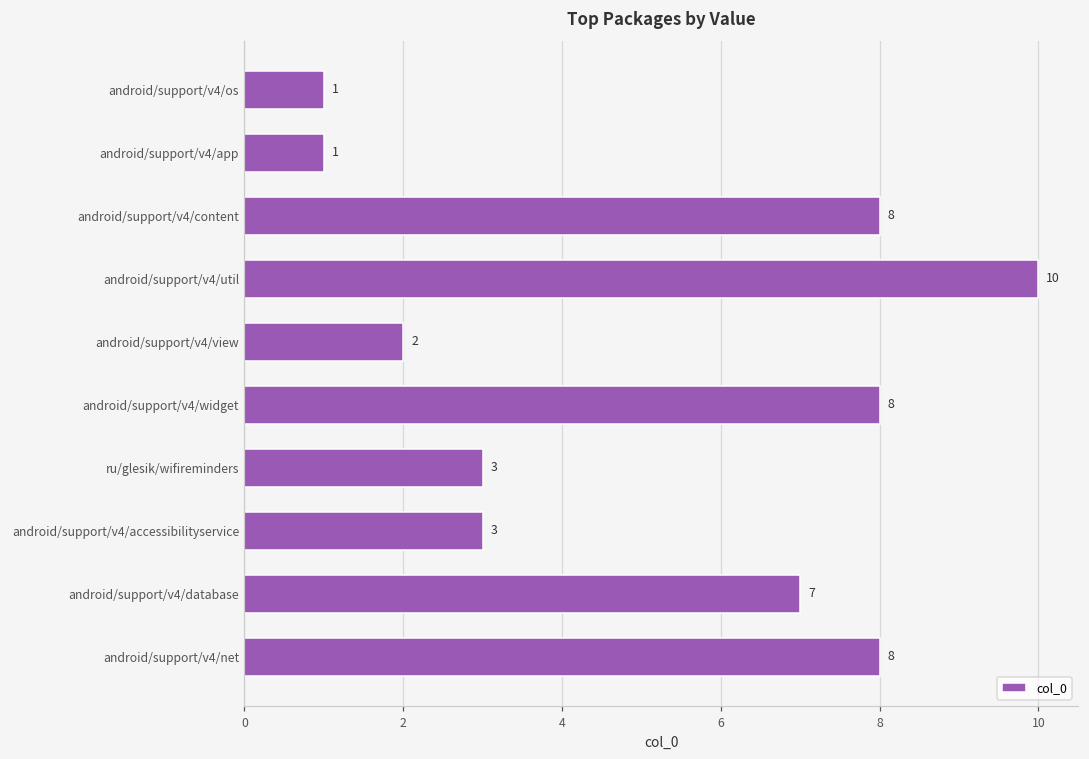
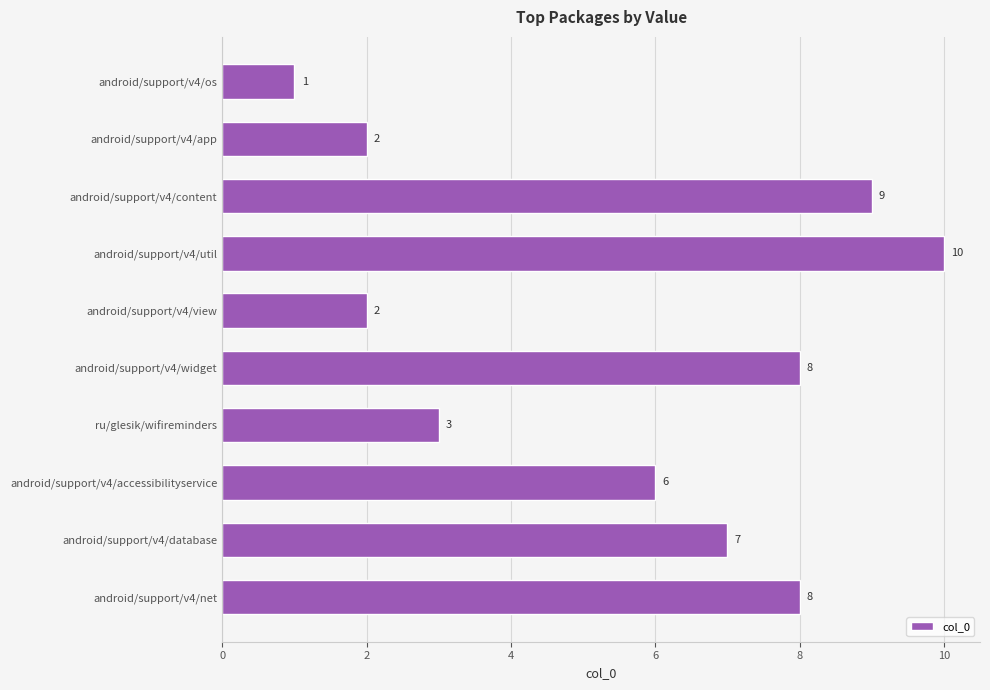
  {
    "android/support/v4/os": 1,
-   "android/support/v4/app": 1,
-   "android/support/v4/content": 8,
+   "android/support/v4/app": 2,
+   "android/support/v4/content": 9,
    "android/support/v4/util": 10,
    "android/support/v4/view": 2,
    "android/support/v4/widget": 8,
    "ru/glesik/wifireminders": 3,
-   "android/support/v4/accessibilityservice": 3,
+   "android/support/v4/accessibilityservice": 6,
    "android/support/v4/database": 7,
    "android/support/v4/net": 8
  }
